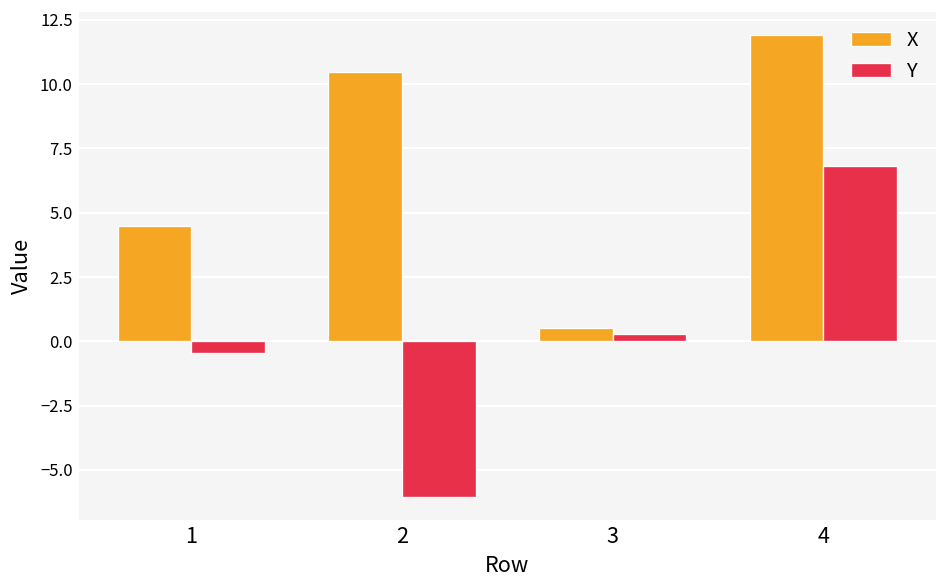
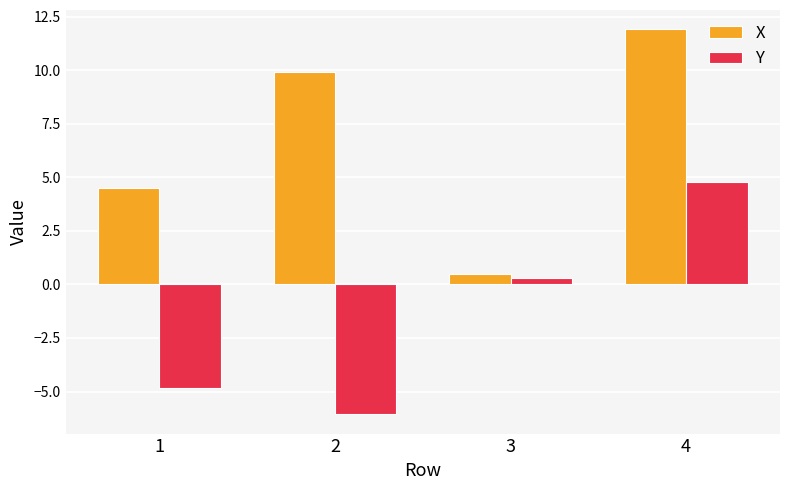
  {
    "X": {
      "1": 4.5,
-     "2": 10.5,
+     "2": 9.9,
      "3": 0.5,
      "4": 11.9
    },
    "Y": {
-     "1": -0.5,
+     "1": -4.8,
      "2": -6.1,
      "3": 0.3,
-     "4": 6.8
+     "4": 4.8
    }
  }
